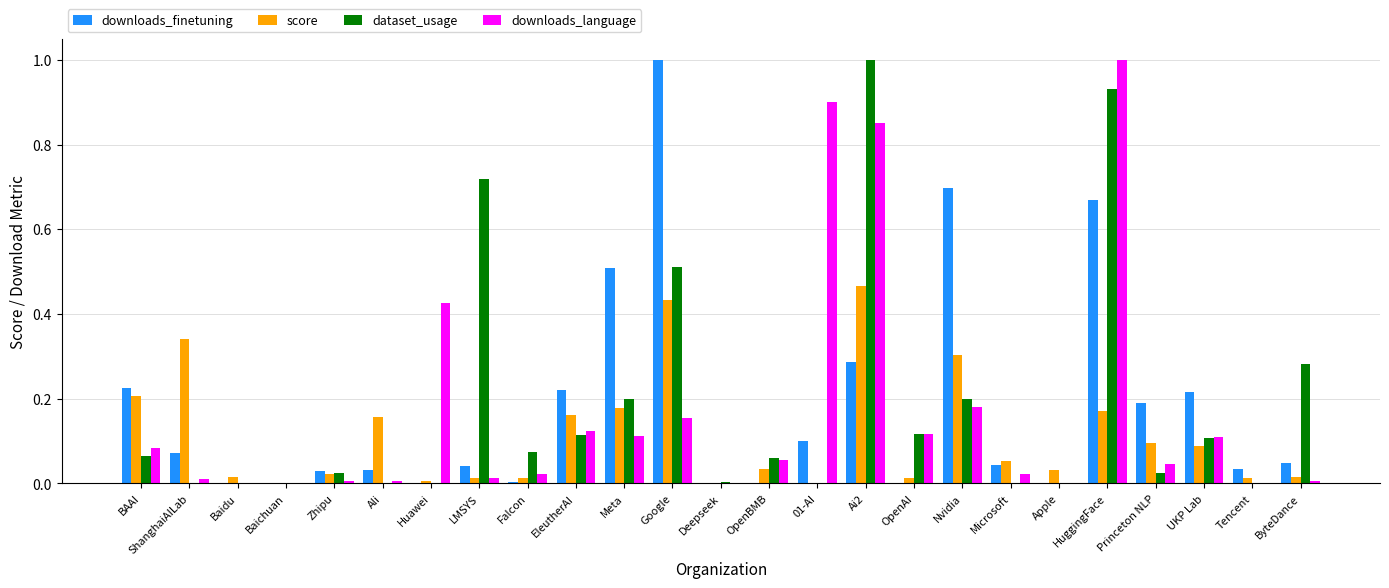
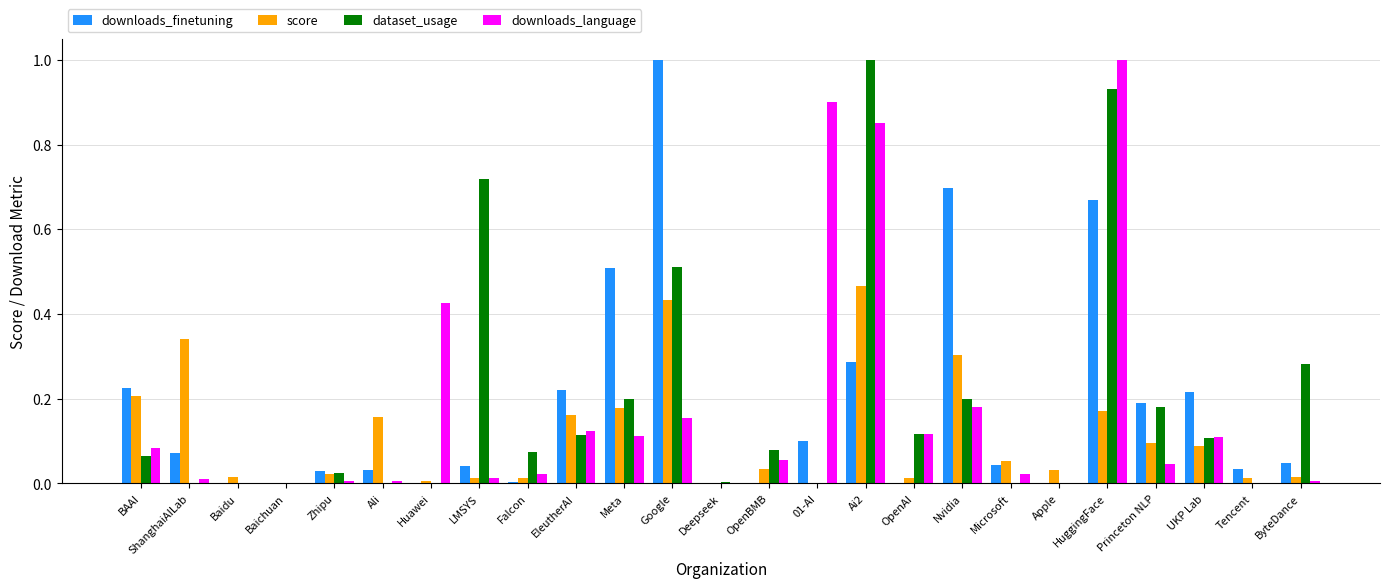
  {
    "downloads_finetuning": {
      "BAAI": 0.23,
      "ShanghaiAILab": 0.07,
      "Zhipu": 0.03,
      "Ali": 0.03,
      "LMSYS": 0.04,
      "EleutherAI": 0.22,
      "Meta": 0.51,
      "Google": 1.00,
      "01-AI": 0.10,
      "Ai2": 0.29,
      "Nvidia": 0.70,
      "Microsoft": 0.04,
      "HuggingFace": 0.67,
      "Princeton NLP": 0.19,
      "UKP Lab": 0.21,
      "Tencent": 0.03,
      "ByteDance": 0.05
    },
    "score": {
      "BAAI": 0.21,
      "ShanghaiAILab": 0.34,
      "Baidu": 0.01,
      "Zhipu": 0.02,
      "Ali": 0.16,
      "Huawei": 0.01,
      "LMSYS": 0.01,
      "Falcon": 0.01,
      "EleutherAI": 0.16,
      "Meta": 0.18,
      "Google": 0.43,
      "OpenBMB": 0.04,
      "01-AI": 0.00,
      "Ai2": 0.47,
      "OpenAI": 0.01,
      "Nvidia": 0.30,
      "Microsoft": 0.05,
      "Apple": 0.03,
      "HuggingFace": 0.17,
      "Princeton NLP": 0.10,
      "UKP Lab": 0.09,
      "Tencent": 0.01,
      "ByteDance": 0.02
    },
    "dataset_usage": {
      "BAAI": 0.07,
      "ShanghaiAILab": 0.00,
      "Baidu": 0.00,
      "Baichuan": 0.00,
      "Zhipu": 0.02,
      "Ali": 0.00,
      "LMSYS": 0.72,
      "Falcon": 0.07,
      "EleutherAI": 0.11,
      "Meta": 0.20,
      "Google": 0.51,
-     "OpenBMB": 0.06,
+     "OpenBMB": 0.08,
      "01-AI": 0.00,
      "Ai2": 1.00,
      "OpenAI": 0.12,
      "Nvidia": 0.20,
      "Microsoft": 0.00,
      "HuggingFace": 0.93,
-     "Princeton NLP": 0.03,
+     "Princeton NLP": 0.18,
      "UKP Lab": 0.11,
      "ByteDance": 0.28
    },
    "downloads_language": {
      "BAAI": 0.08,
      "ShanghaiAILab": 0.01,
      "Baichuan": 0.00,
      "Zhipu": 0.01,
      "Huawei": 0.43,
      "LMSYS": 0.01,
      "Falcon": 0.02,
      "EleutherAI": 0.13,
      "Meta": 0.11,
      "Google": 0.15,
      "OpenBMB": 0.06,
      "01-AI": 0.90,
      "Ai2": 0.85,
      "OpenAI": 0.12,
      "Nvidia": 0.18,
      "Microsoft": 0.02,
      "HuggingFace": 1.00,
      "Princeton NLP": 0.05,
      "UKP Lab": 0.11,
      "Tencent": 0.00
    }
  }
